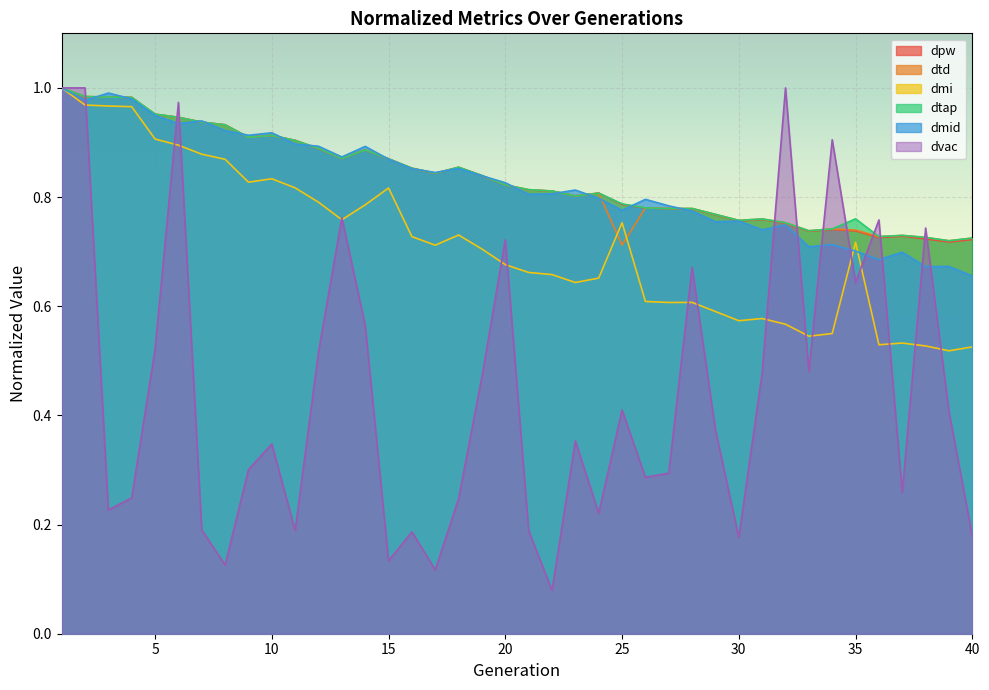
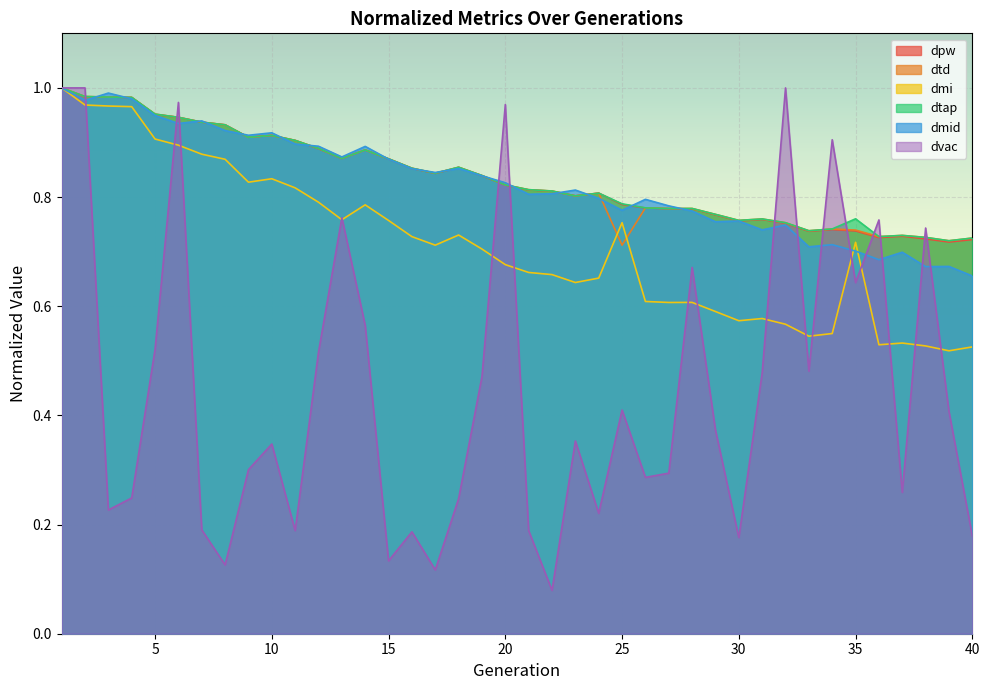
  {
    "dmi": {
      "5": 0.91,
      "10": 0.83,
-     "15": 0.82,
+     "15": 0.76,
      "20": 0.68,
      "25": 0.75,
      "30": 0.57,
      "35": 0.72,
      "40": 0.53
    },
    "dtap": {
      "35": 0.76
    },
    "dmid": {
      "10": 0.92,
      "25": 0.78,
      "35": 0.70,
      "40": 0.66
    },
    "dvac": {
      "5": 0.52,
      "10": 0.35,
      "15": 0.13,
-     "20": 0.72,
+     "20": 0.97,
      "25": 0.41,
      "30": 0.18,
      "35": 0.64,
      "40": 0.18
    }
  }
